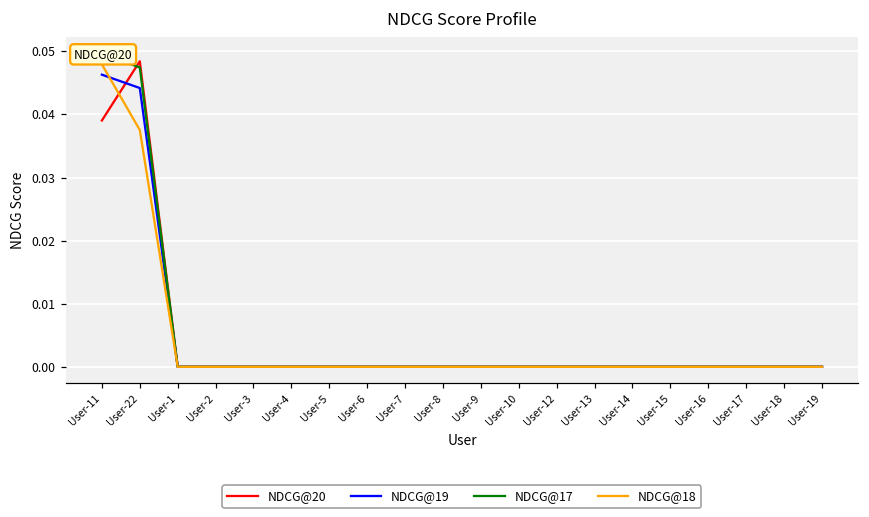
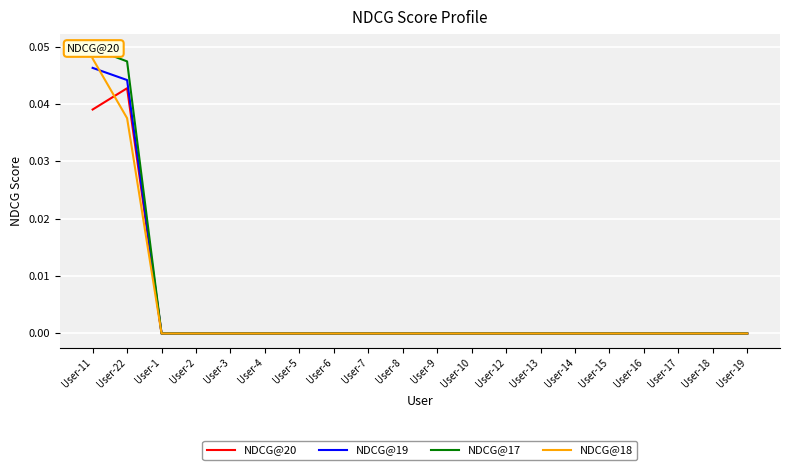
  {
    "NDCG@20": {
      "User-11": 0.039,
-     "User-22": 0.048
+     "User-22": 0.043
    },
    "NDCG@19": {
      "User-11": 0.046,
      "User-22": 0.044
    },
    "NDCG@17": {
      "User-22": 0.047
    },
    "NDCG@18": {
      "User-11": 0.048,
      "User-22": 0.038
    }
  }
